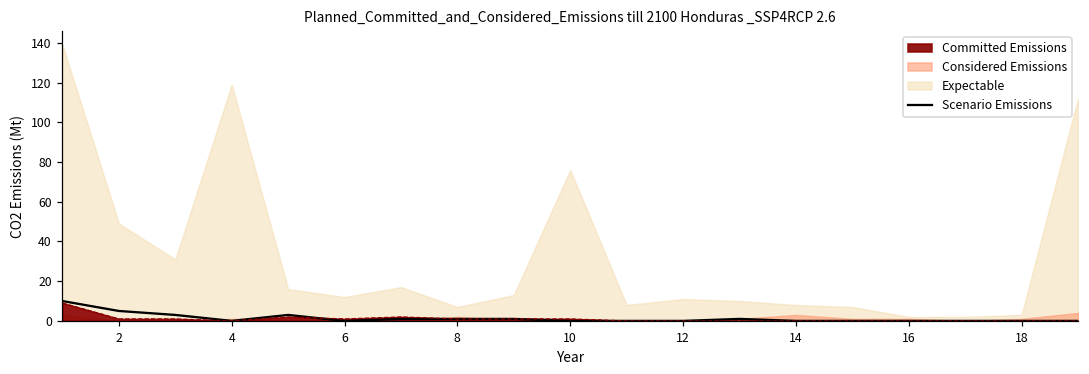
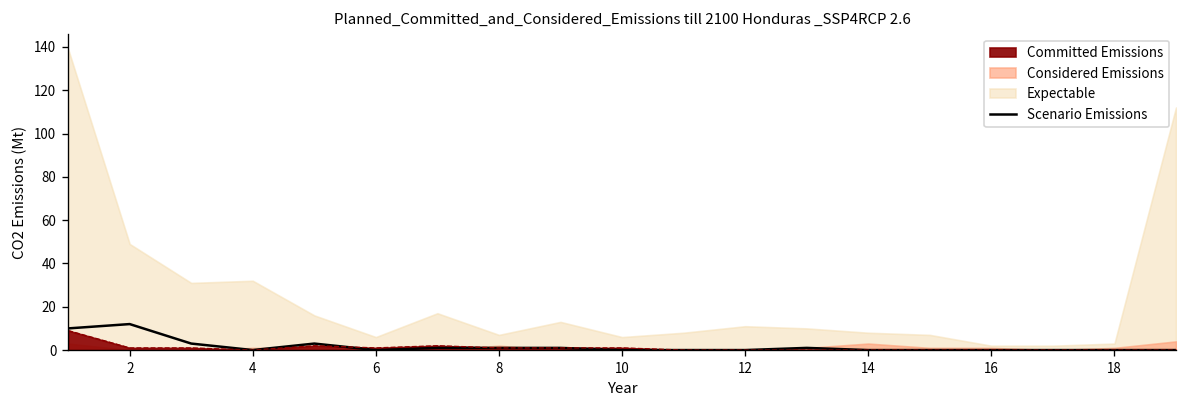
  {
    "Scenario Emissions": {
-     "2": 5
+     "2": 12
    },
    "Expectable": {
      "2": 49,
-     "4": 119,
-     "6": 12,
+     "4": 32,
+     "6": 6,
      "8": 7,
-     "10": 76,
+     "10": 6,
      "12": 11,
      "14": 8,
      "18": 3
    },
    "Considered Emissions": {
      "14": 3
    }
  }
